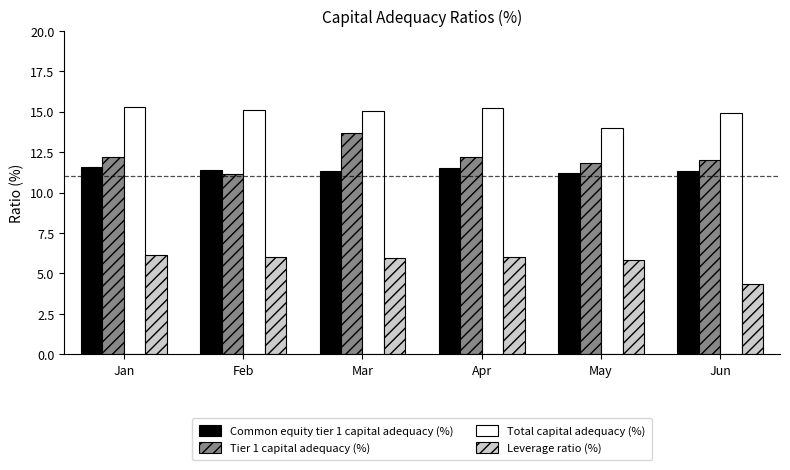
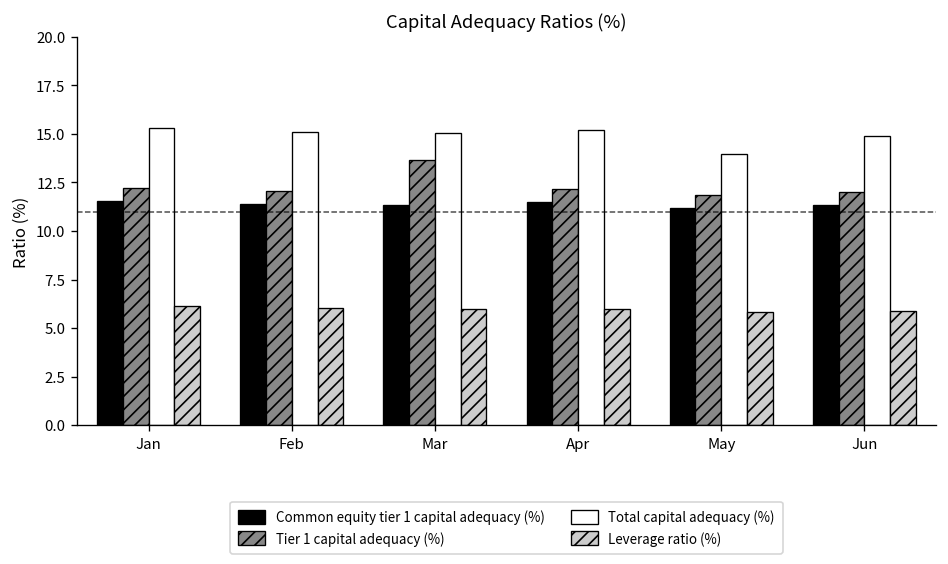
  {
    "Common equity tier 1 capital adequacy (%)": {
      "Jan": 11.6,
      "Feb": 11.4,
      "Mar": 11.3,
      "Apr": 11.5,
      "May": 11.2,
      "Jun": 11.3
    },
    "Tier 1 capital adequacy (%)": {
      "Jan": 12.2,
-     "Feb": 11.2,
+     "Feb": 12.1,
      "Mar": 13.7,
      "Apr": 12.2,
      "May": 11.8,
      "Jun": 12.0
    },
    "Total capital adequacy (%)": {
      "Jan": 15.3,
      "Feb": 15.1,
      "Mar": 15.0,
      "Apr": 15.2,
      "May": 14.0,
      "Jun": 14.9
    },
    "Leverage ratio (%)": {
      "Jan": 6.1,
      "Feb": 6.0,
      "Mar": 6.0,
      "Apr": 6.0,
      "May": 5.8,
-     "Jun": 4.4
+     "Jun": 5.9
    }
  }
